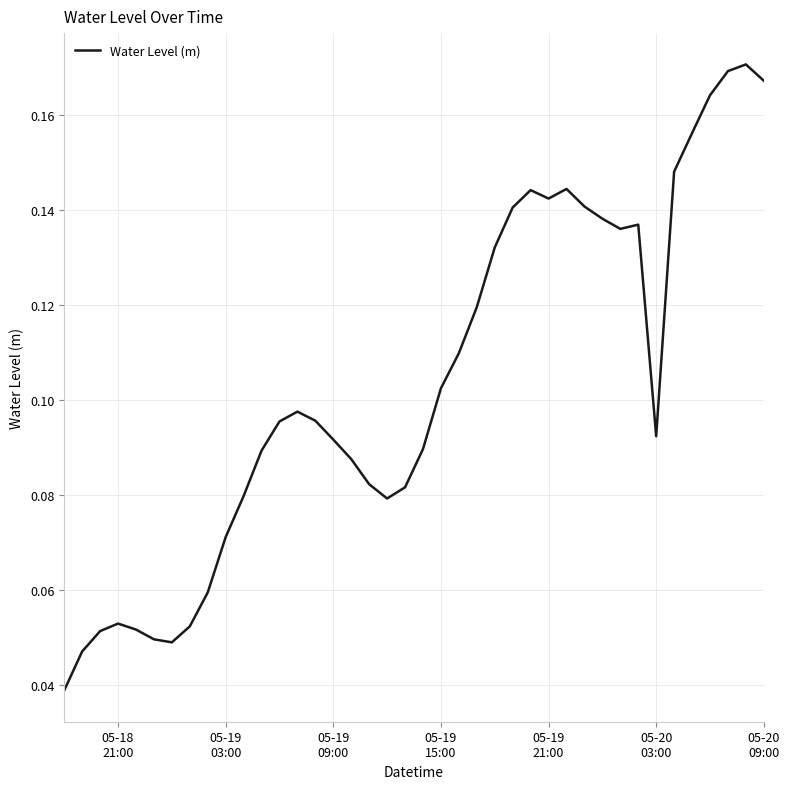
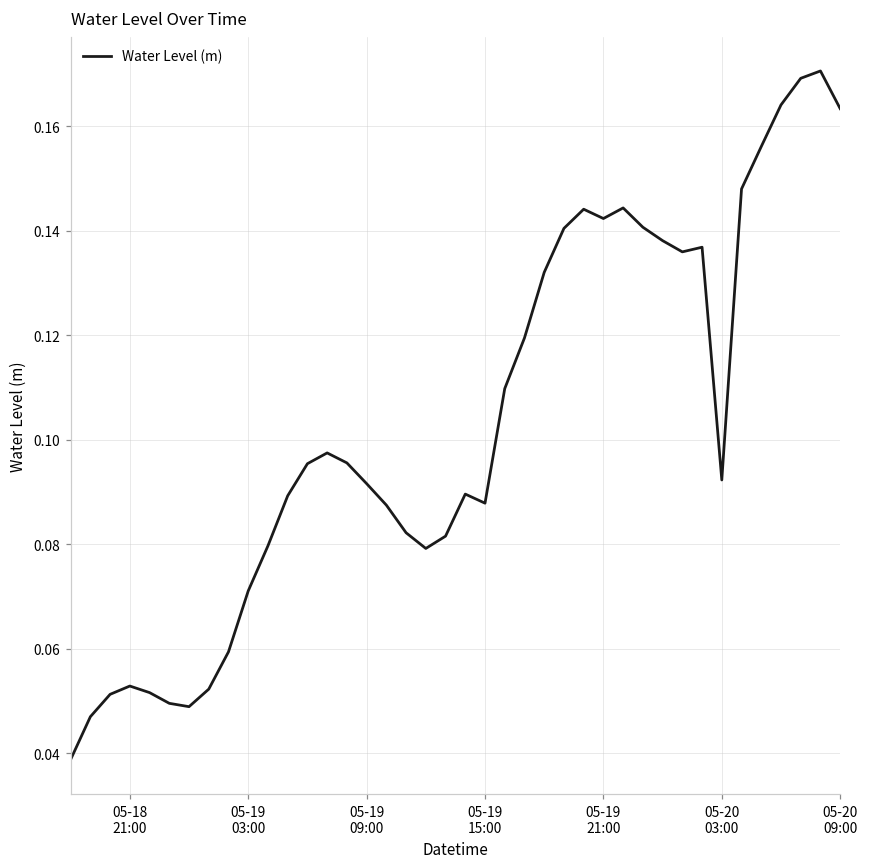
  {
    "05-18 21:00": 0.053,
    "05-19 03:00": 0.071,
    "05-19 09:00": 0.092,
-   "05-19 15:00": 0.102,
+   "05-19 15:00": 0.088,
    "05-19 21:00": 0.142,
    "05-20 03:00": 0.092,
-   "05-20 09:00": 0.167
+   "05-20 09:00": 0.163
  }
